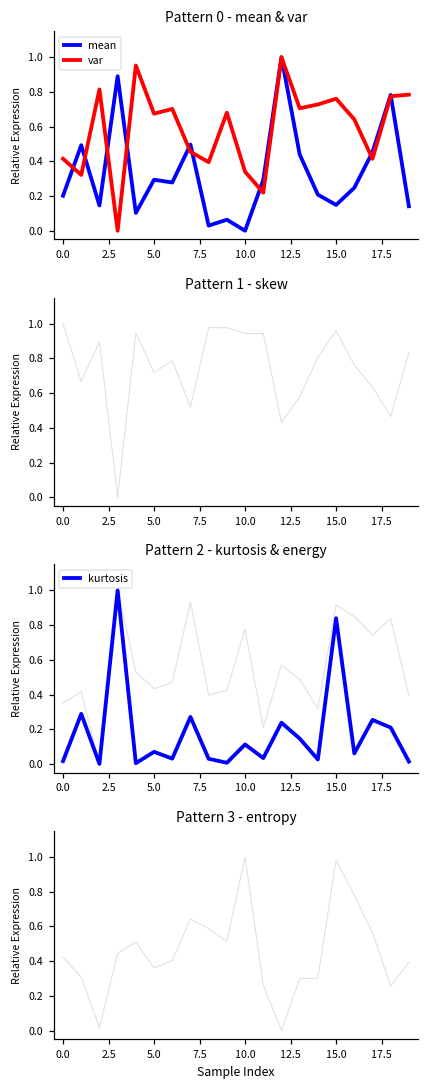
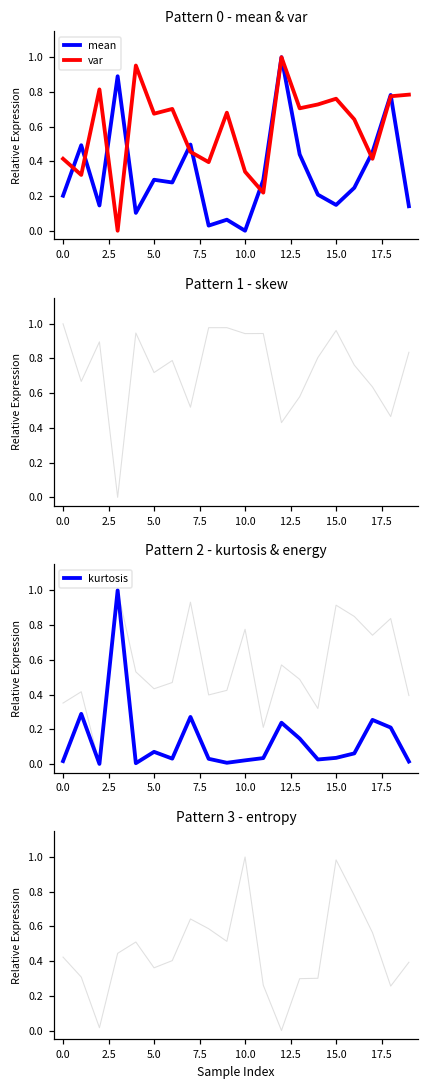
  {
    "Pattern 0 - mean & var": {
      "mean": {
        "0.0": 0.20,
        "5.0": 0.29,
        "10.0": 0.00,
        "15.0": 0.15
      },
      "var": {
        "0.0": 0.41,
        "5.0": 0.67,
        "10.0": 0.34,
        "15.0": 0.76
      }
    },
    "Pattern 1 - skew": {
      "0.0": 1.00,
      "5.0": 0.72,
      "10.0": 0.94,
      "15.0": 0.96
    },
    "Pattern 2 - kurtosis & energy": {
      "kurtosis": {
        "0.0": 0.02,
        "5.0": 0.07,
-       "10.0": 0.11,
-       "15.0": 0.84
+       "10.0": 0.02,
+       "15.0": 0.03
      }
    },
    "Pattern 3 - entropy": {
      "0.0": 0.42,
      "5.0": 0.36,
      "10.0": 1.00,
      "15.0": 0.98
    }
  }
